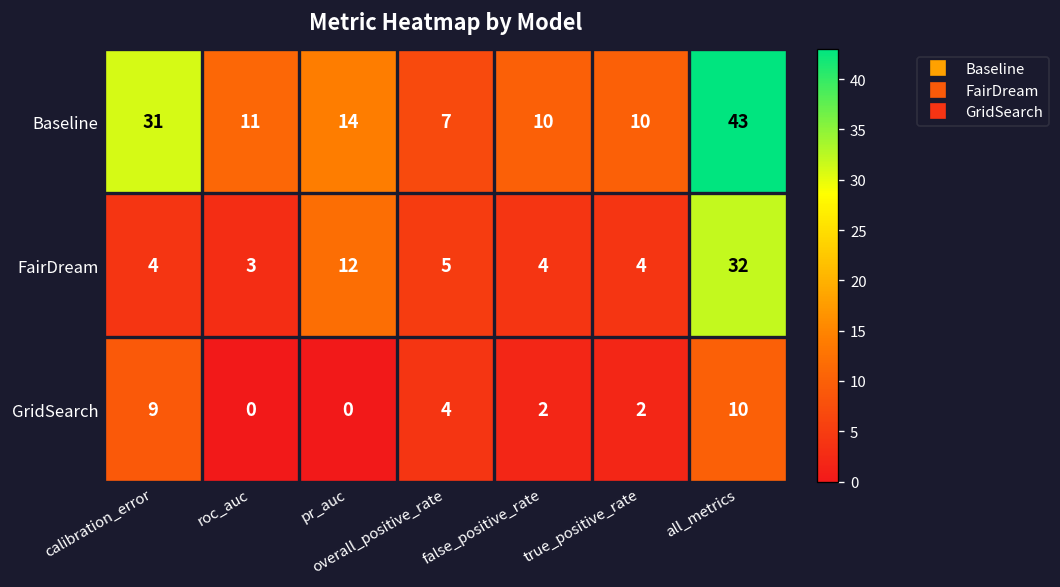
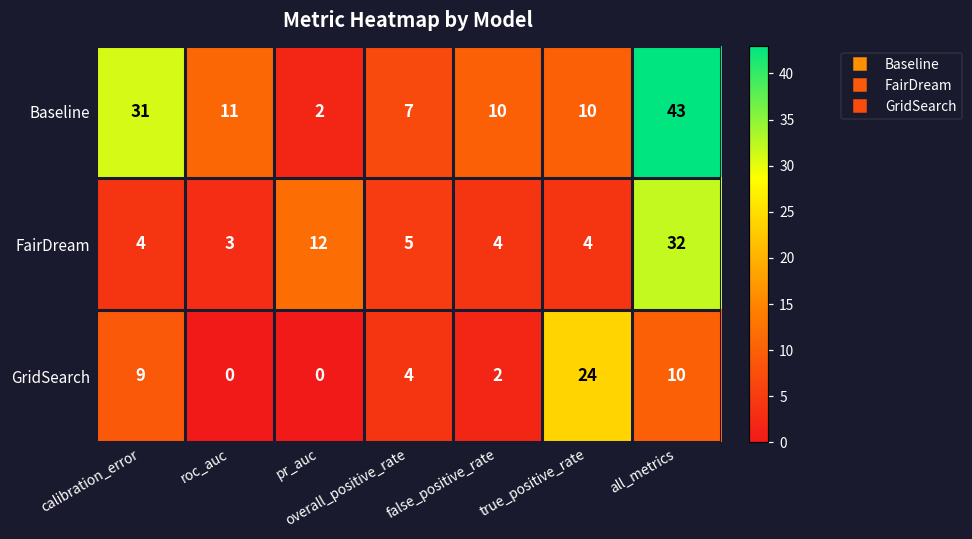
  {
    "Baseline": {
      "calibration_error": 31,
      "roc_auc": 11,
-     "pr_auc": 14,
+     "pr_auc": 2,
      "overall_positive_rate": 7,
      "false_positive_rate": 10,
      "true_positive_rate": 10,
      "all_metrics": 43
    },
    "FairDream": {
      "calibration_error": 4,
      "roc_auc": 3,
      "pr_auc": 12,
      "overall_positive_rate": 5,
      "false_positive_rate": 4,
      "true_positive_rate": 4,
      "all_metrics": 32
    },
    "GridSearch": {
      "calibration_error": 9,
      "roc_auc": 0,
      "pr_auc": 0,
      "overall_positive_rate": 4,
      "false_positive_rate": 2,
-     "true_positive_rate": 2,
+     "true_positive_rate": 24,
      "all_metrics": 10
    }
  }
